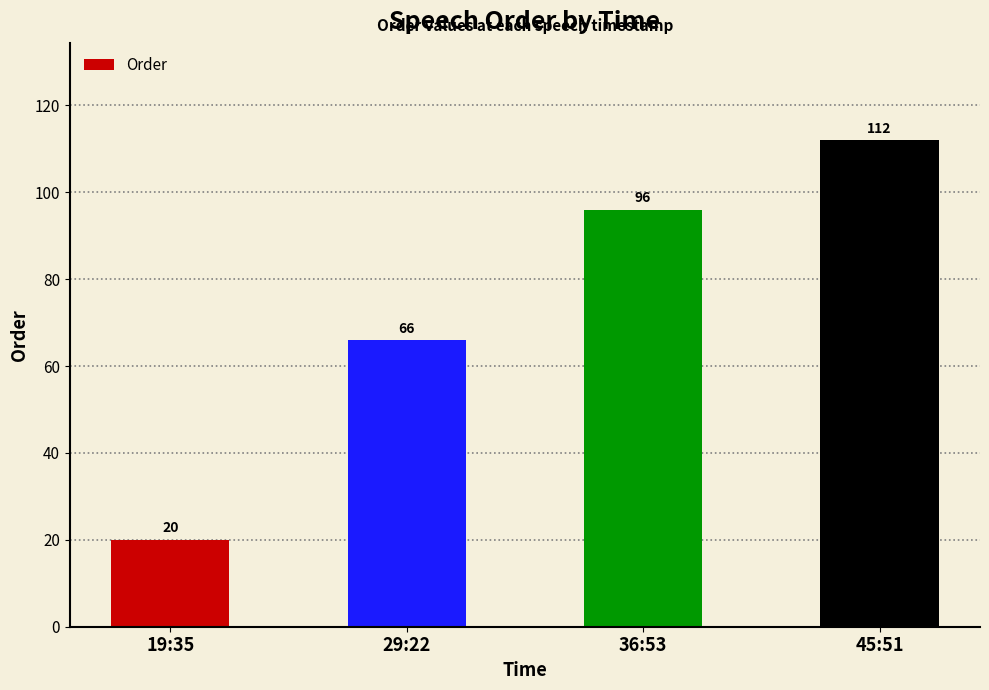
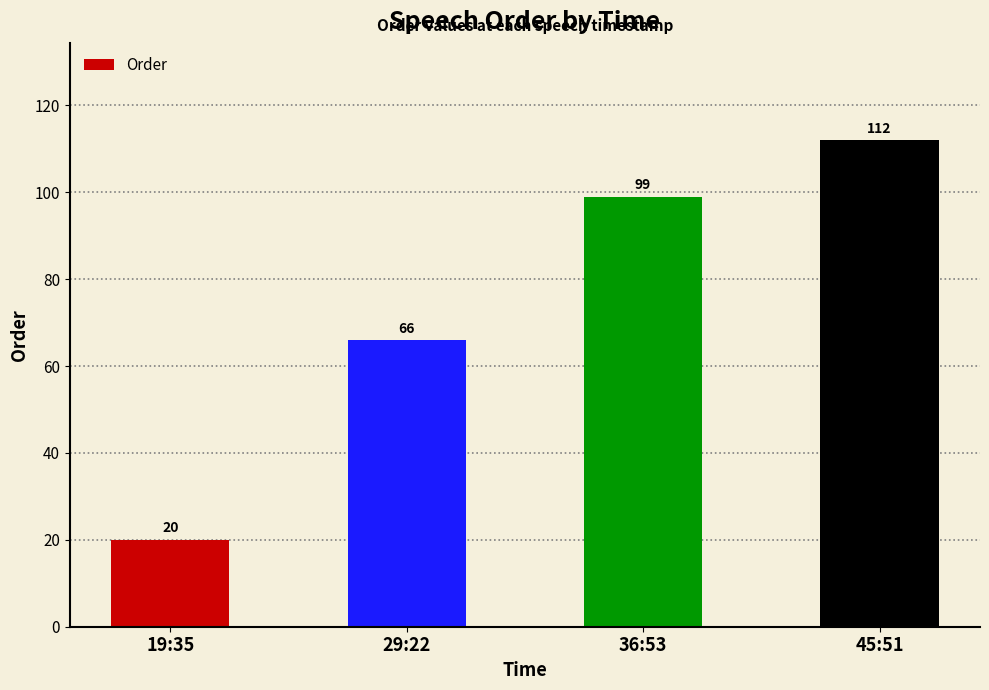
  {
    "19:35": 20,
    "29:22": 66,
-   "36:53": 96,
+   "36:53": 99,
    "45:51": 112
  }
